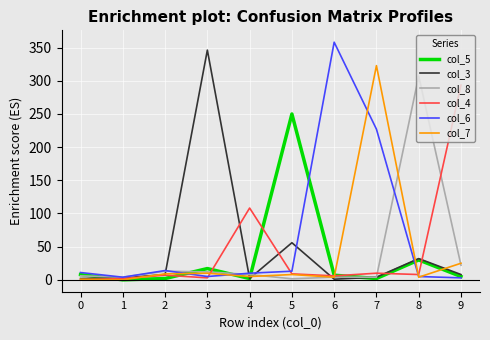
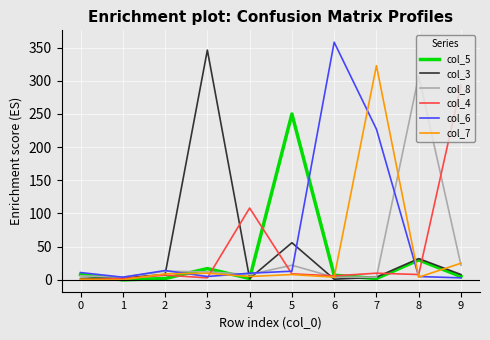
  {
    "col_5": {
      "2": 0,
      "3": 20,
      "5": 250
    },
    "col_3": {
      "3": 350,
      "5": 60
    },
    "col_8": {
-     "5": 0
+     "5": 20
    },
    "col_4": {
      "4": 110,
      "7": 10
    },
    "col_6": {
      "5": 10,
      "6": 360,
      "7": 230
    },
    "col_7": {
      "7": 320
    }
  }
